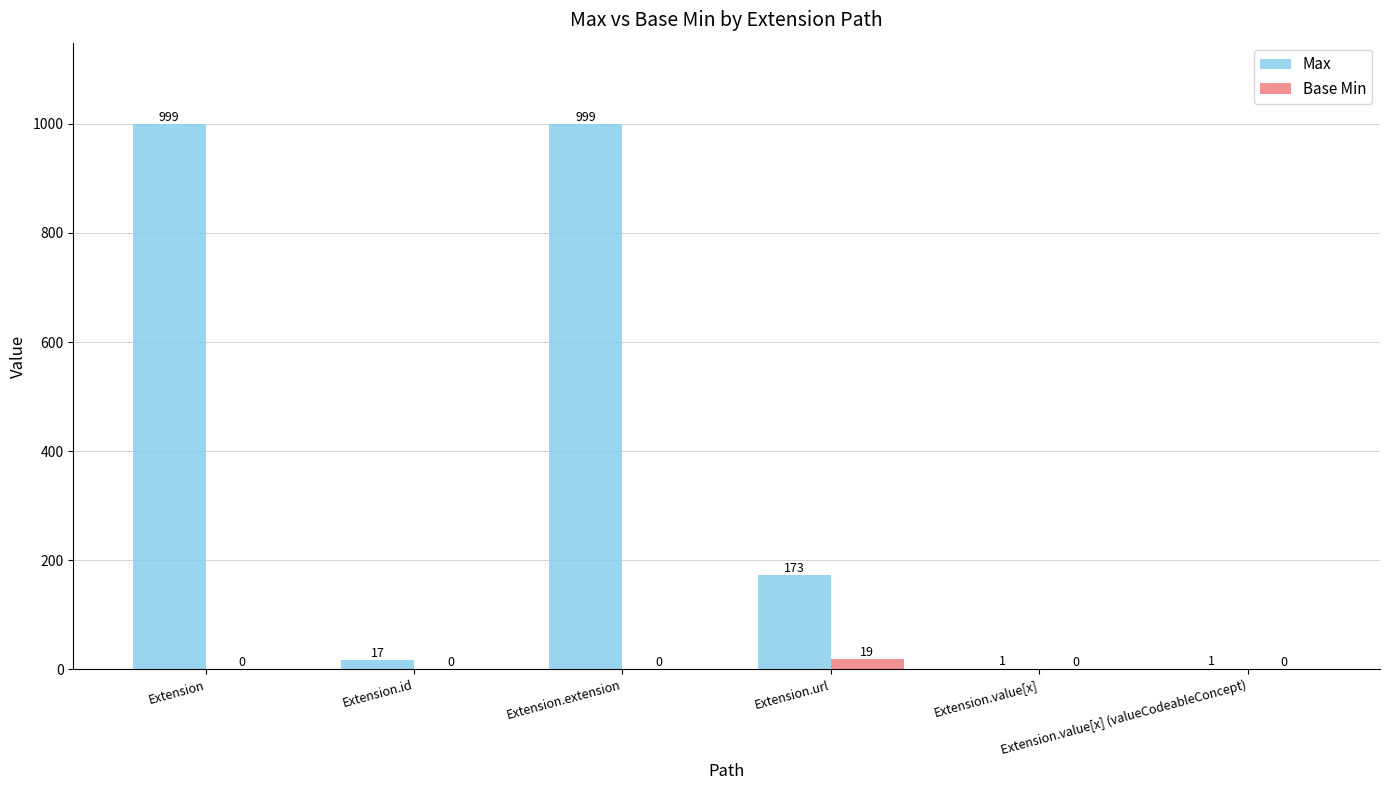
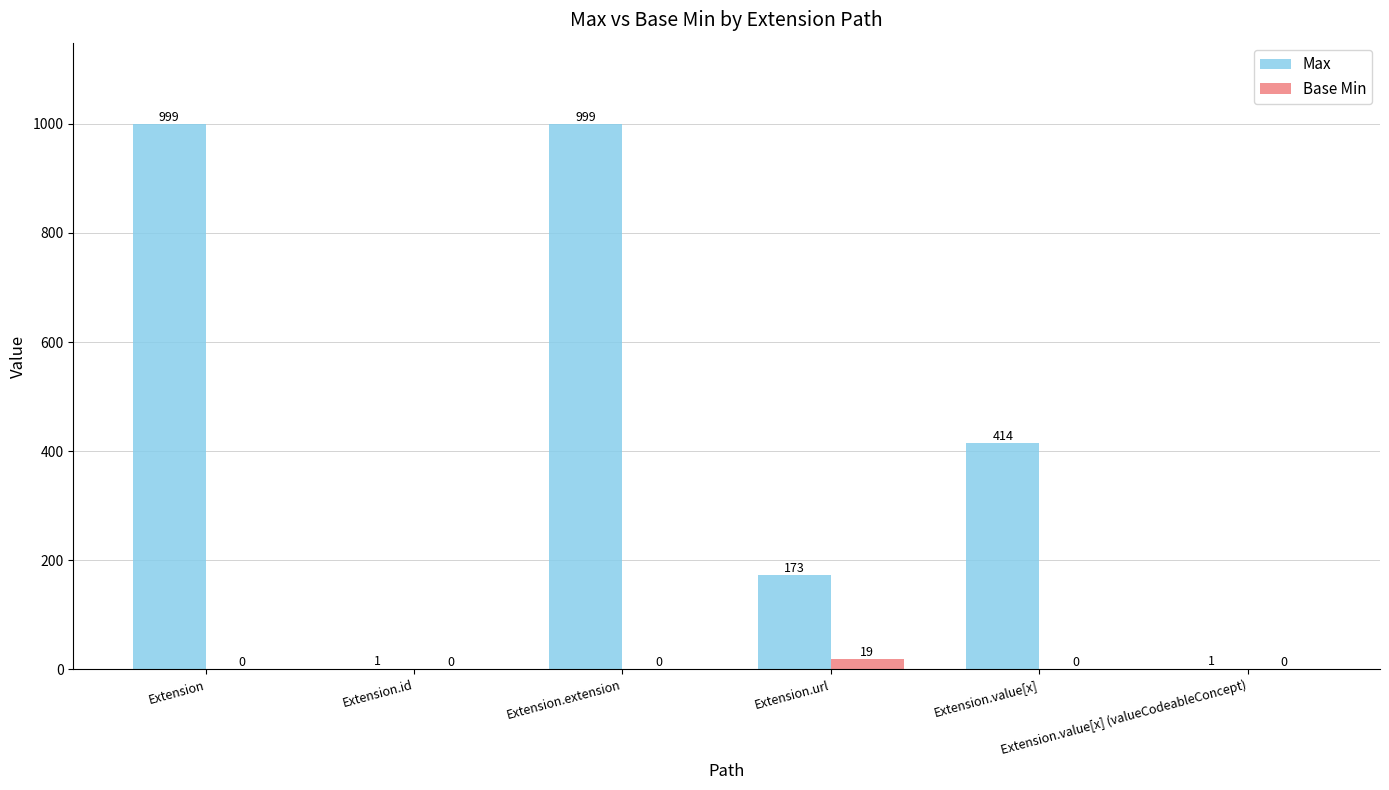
  {
    "Max": {
      "Extension": 999,
-     "Extension.id": 17,
+     "Extension.id": 1,
      "Extension.extension": 999,
      "Extension.url": 173,
-     "Extension.value[x]": 1,
+     "Extension.value[x]": 414,
      "Extension.value[x] (valueCodeableConcept)": 1
    },
    "Base Min": {
      "Extension": 0,
      "Extension.id": 0,
      "Extension.extension": 0,
      "Extension.url": 19,
      "Extension.value[x]": 0,
      "Extension.value[x] (valueCodeableConcept)": 0
    }
  }
